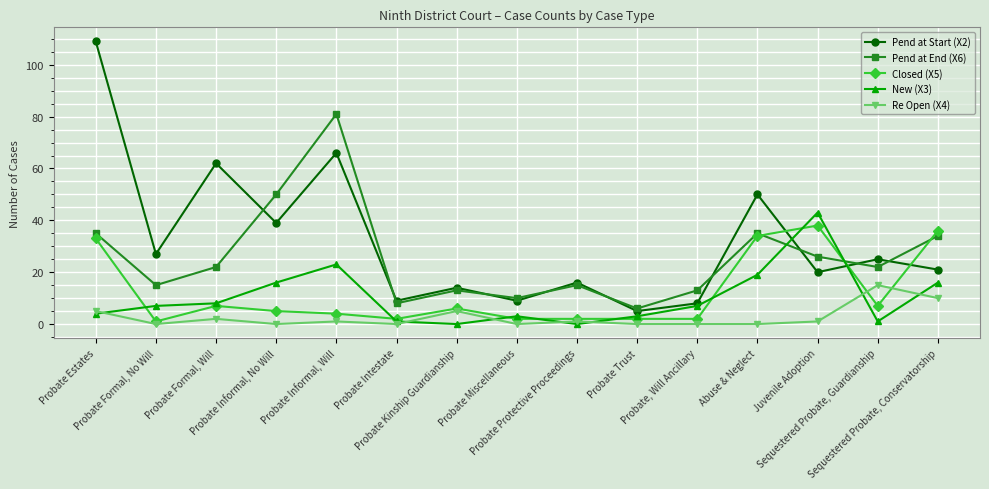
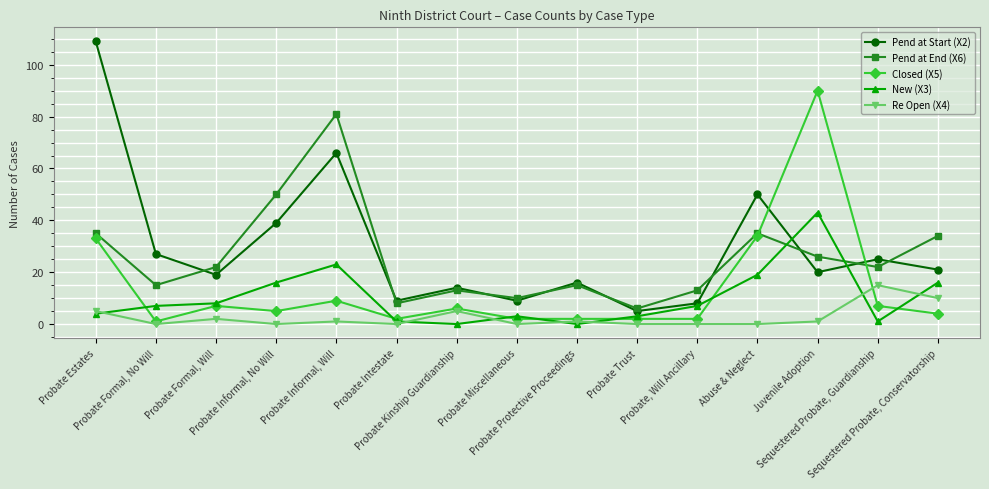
  {
    "Pend at Start (X2)": {
      "Probate Estates": 109,
      "Probate Formal, No Will": 27,
-     "Probate Formal, Will": 62,
+     "Probate Formal, Will": 19,
      "Probate Informal, No Will": 39,
      "Probate Informal, Will": 66,
      "Probate Intestate": 9,
      "Probate Miscellaneous": 9,
      "Probate Protective Proceedings": 16,
      "Probate Trust": 5,
      "Probate, Will Ancillary": 8,
      "Abuse & Neglect": 50,
      "Juvenile Adoption": 20,
      "Sequestered Probate, Guardianship": 25,
      "Sequestered Probate, Conservatorship": 21
    },
    "Closed (X5)": {
      "Probate Estates": 33,
      "Probate Formal, Will": 7,
      "Probate Informal, No Will": 5,
-     "Probate Informal, Will": 4,
+     "Probate Informal, Will": 9,
      "Probate Intestate": 2,
      "Probate Kinship Guardianship": 6,
      "Probate Miscellaneous": 2,
      "Probate Protective Proceedings": 2,
      "Probate Trust": 2,
      "Probate, Will Ancillary": 2,
      "Abuse & Neglect": 34,
-     "Juvenile Adoption": 38,
+     "Juvenile Adoption": 90,
      "Sequestered Probate, Guardianship": 7,
-     "Sequestered Probate, Conservatorship": 36
+     "Sequestered Probate, Conservatorship": 4
    },
    "Re Open (X4)": {
      "Probate Estates": 5,
      "Probate Formal, Will": 2,
      "Probate Informal, No Will": 0,
      "Probate Informal, Will": 1,
      "Probate Kinship Guardianship": 5,
      "Probate Miscellaneous": 0,
      "Probate Trust": 0,
      "Probate, Will Ancillary": 0,
      "Abuse & Neglect": 0,
      "Juvenile Adoption": 1,
      "Sequestered Probate, Guardianship": 15,
      "Sequestered Probate, Conservatorship": 10
    }
  }
